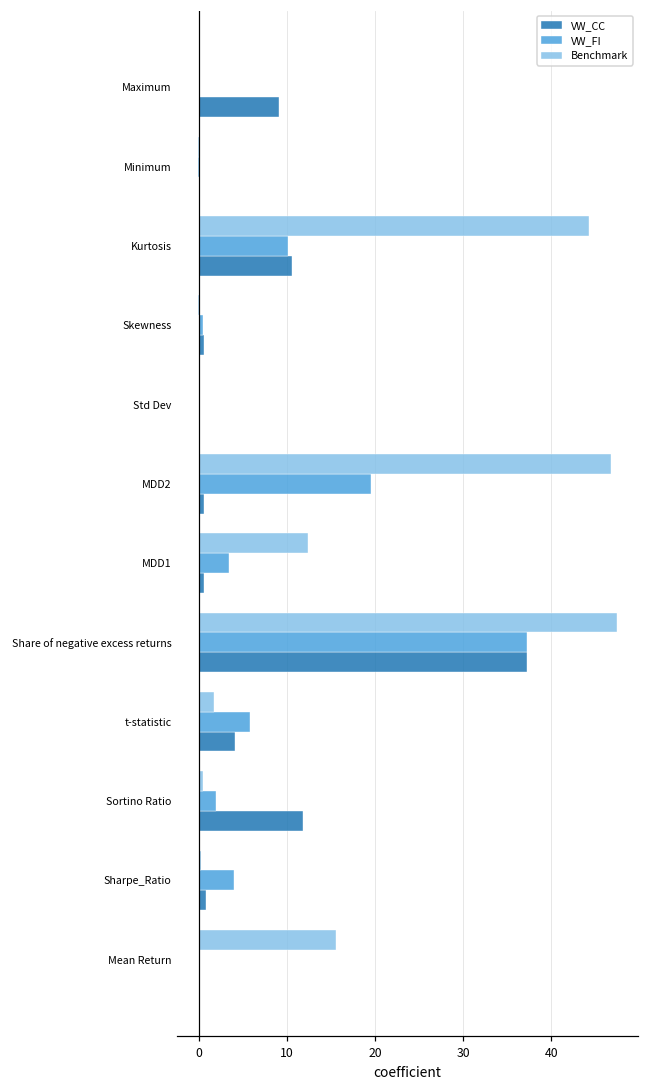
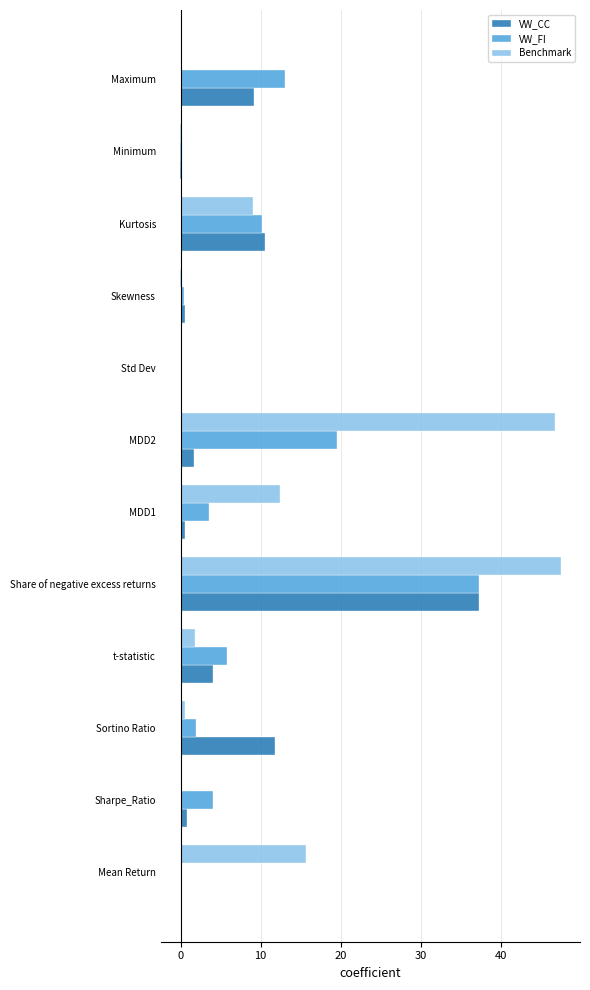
  {
    "VW_CC": {
      "Maximum": 9,
      "Kurtosis": 11,
      "Skewness": 1,
-     "MDD2": 1,
+     "MDD2": 2,
      "MDD1": 1,
      "Share of negative excess returns": 37,
      "t-statistic": 4,
      "Sortino Ratio": 12,
      "Sharpe_Ratio": 1
    },
    "VW_FI": {
-     "Maximum": 0,
+     "Maximum": 13,
      "Kurtosis": 10,
      "Skewness": 0,
      "MDD2": 20,
      "MDD1": 3,
      "Share of negative excess returns": 37,
      "t-statistic": 6,
      "Sortino Ratio": 2,
      "Sharpe_Ratio": 4
    },
    "Benchmark": {
-     "Kurtosis": 44,
+     "Kurtosis": 9,
      "MDD2": 47,
      "MDD1": 12,
      "Share of negative excess returns": 47,
      "t-statistic": 2,
      "Sortino Ratio": 1,
      "Mean Return": 16
    }
  }
